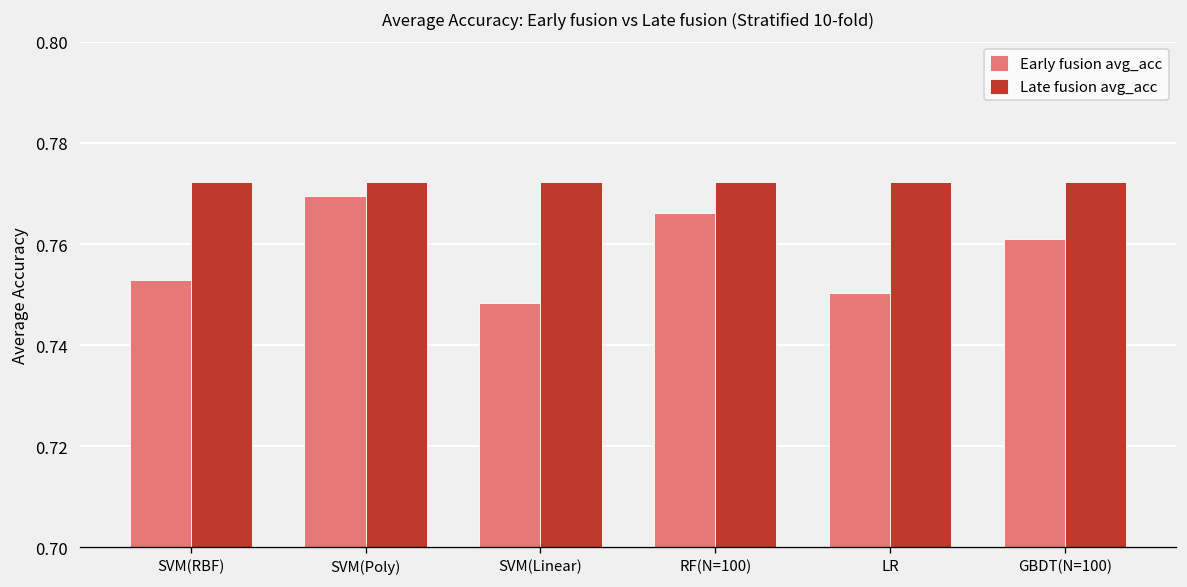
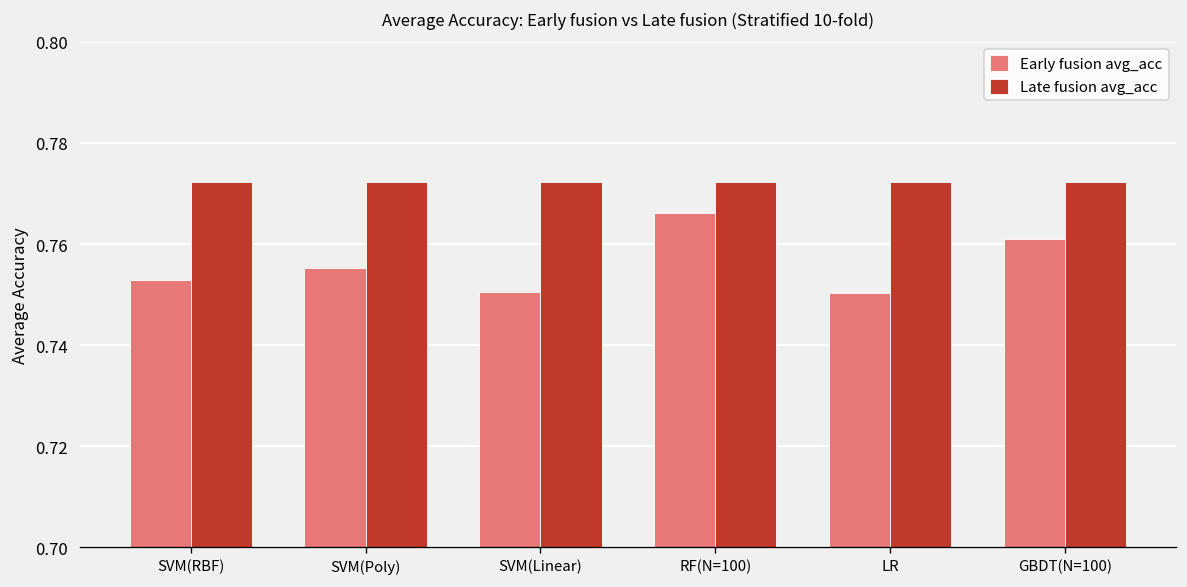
  {
    "Early fusion avg_acc": {
      "SVM(RBF)": 0.753,
-     "SVM(Poly)": 0.770,
-     "SVM(Linear)": 0.748,
+     "SVM(Poly)": 0.755,
+     "SVM(Linear)": 0.750,
      "RF(N=100)": 0.766,
      "LR": 0.750,
      "GBDT(N=100)": 0.761
    },
    "Late fusion avg_acc": {
      "SVM(RBF)": 0.772,
      "SVM(Poly)": 0.772,
      "SVM(Linear)": 0.772,
      "RF(N=100)": 0.772,
      "LR": 0.772,
      "GBDT(N=100)": 0.772
    }
  }
